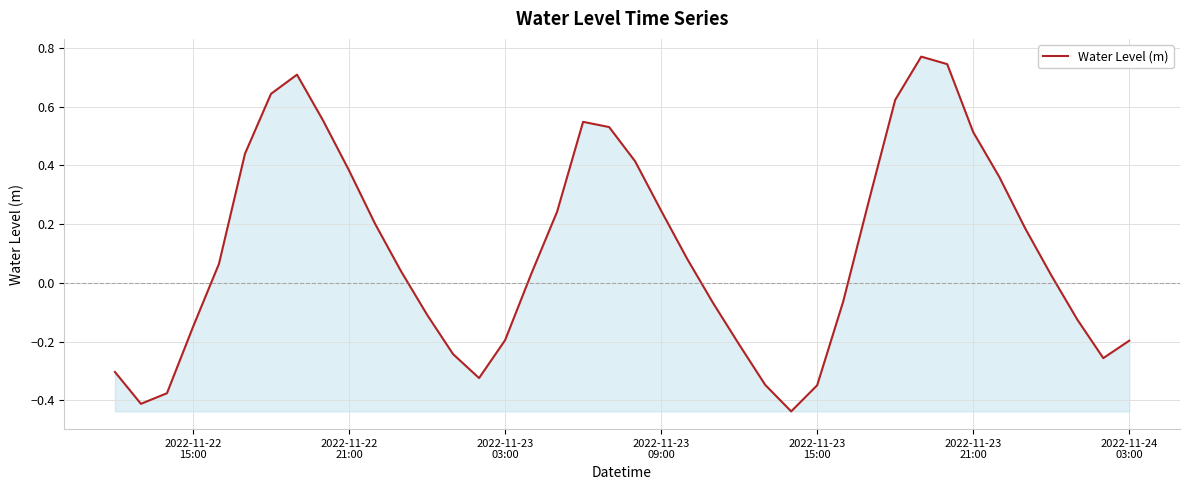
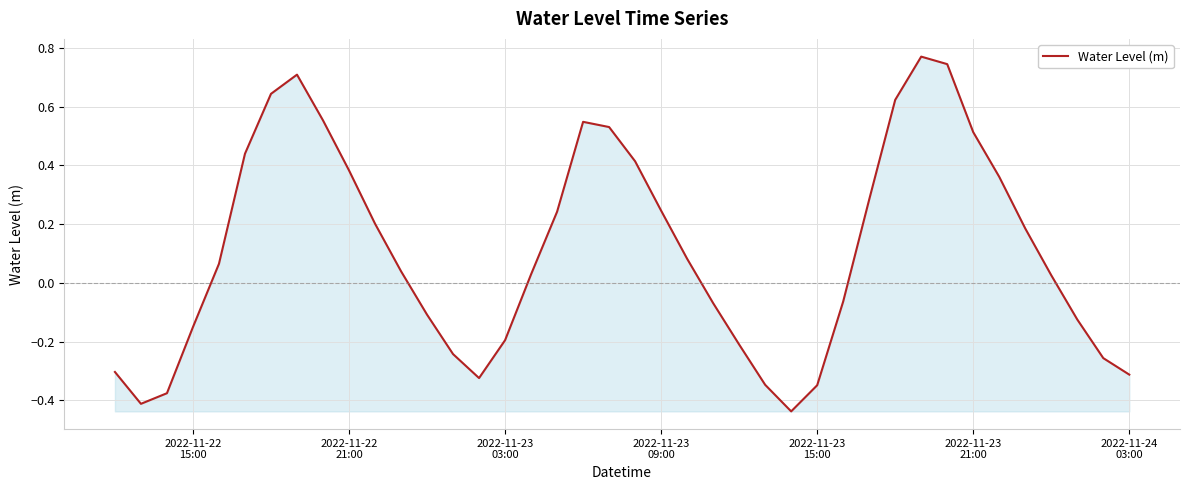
  {
    "2022-11-22 15:00": -0.15,
    "2022-11-22 21:00": 0.38,
    "2022-11-23 03:00": -0.20,
    "2022-11-23 09:00": 0.25,
    "2022-11-23 15:00": -0.35,
    "2022-11-23 21:00": 0.51,
-   "2022-11-24 03:00": -0.20
+   "2022-11-24 03:00": -0.31
  }
